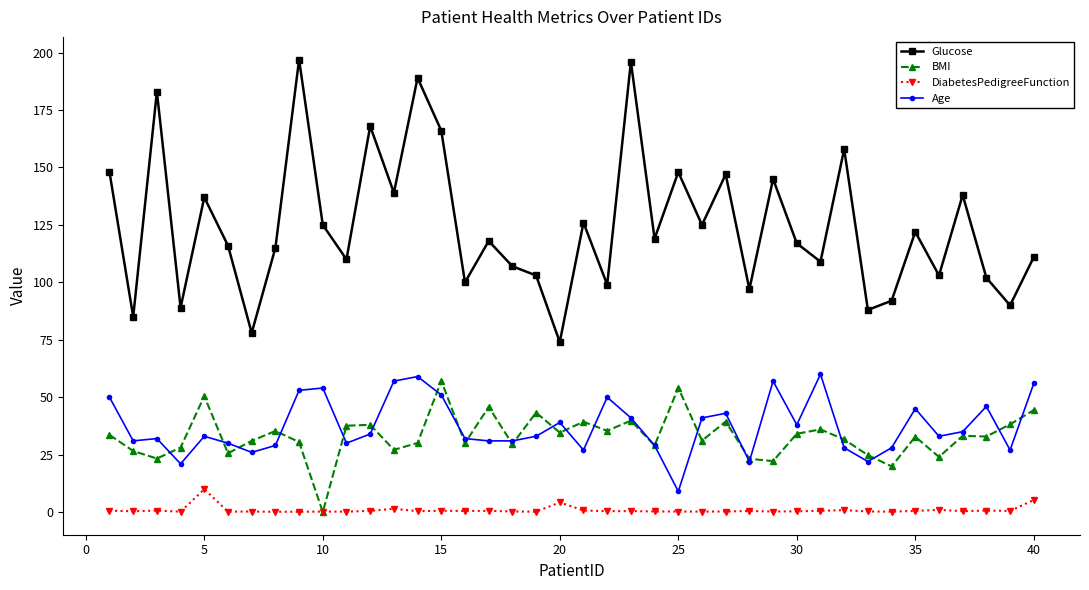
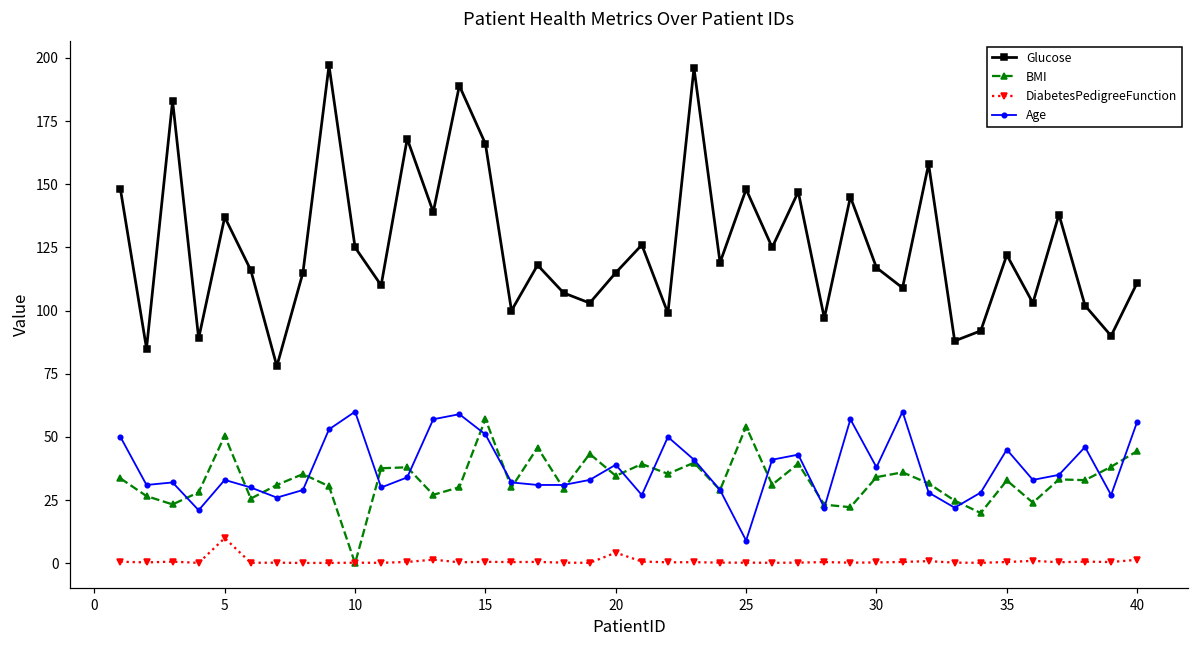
  {
    "Glucose": {
      "5": 137,
      "10": 125,
      "15": 166,
-     "20": 74,
+     "20": 115,
      "25": 148,
      "30": 117,
      "35": 122,
      "40": 111
    },
    "BMI": {
      "5": 51,
      "15": 57,
      "20": 35,
      "25": 54,
      "30": 34,
      "35": 33,
      "40": 44
    },
    "DiabetesPedigreeFunction": {
      "5": 10,
      "15": 1,
      "20": 4,
      "25": 0,
      "30": 0,
      "35": 1,
-     "40": 5
+     "40": 1
    },
    "Age": {
      "5": 33,
-     "10": 54,
+     "10": 60,
      "15": 51,
      "20": 39,
      "25": 9,
      "30": 38,
      "35": 45,
      "40": 56
    }
  }
